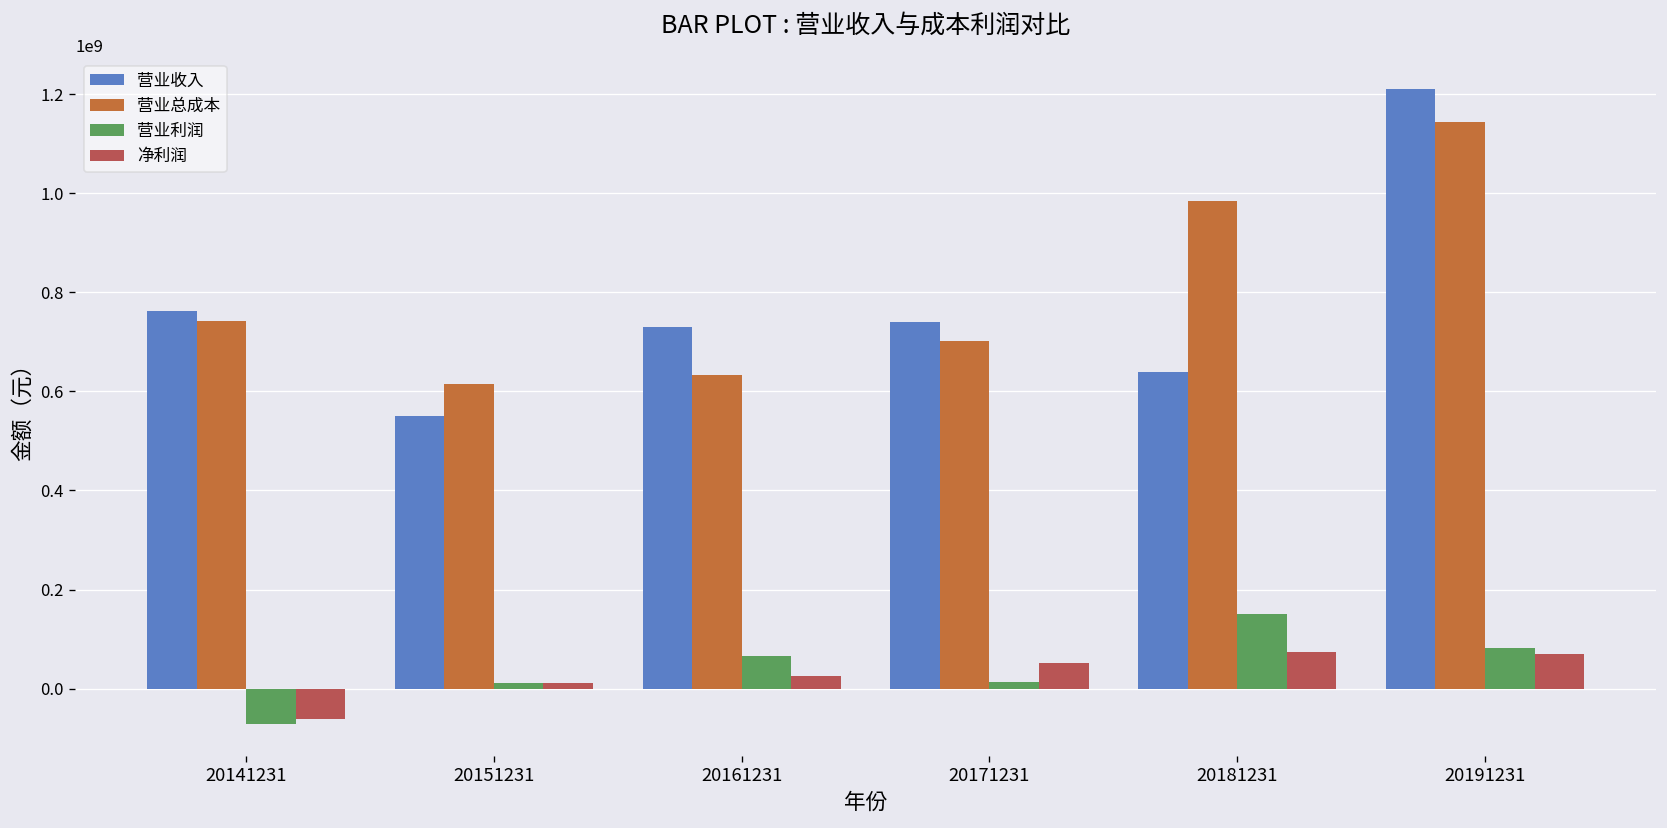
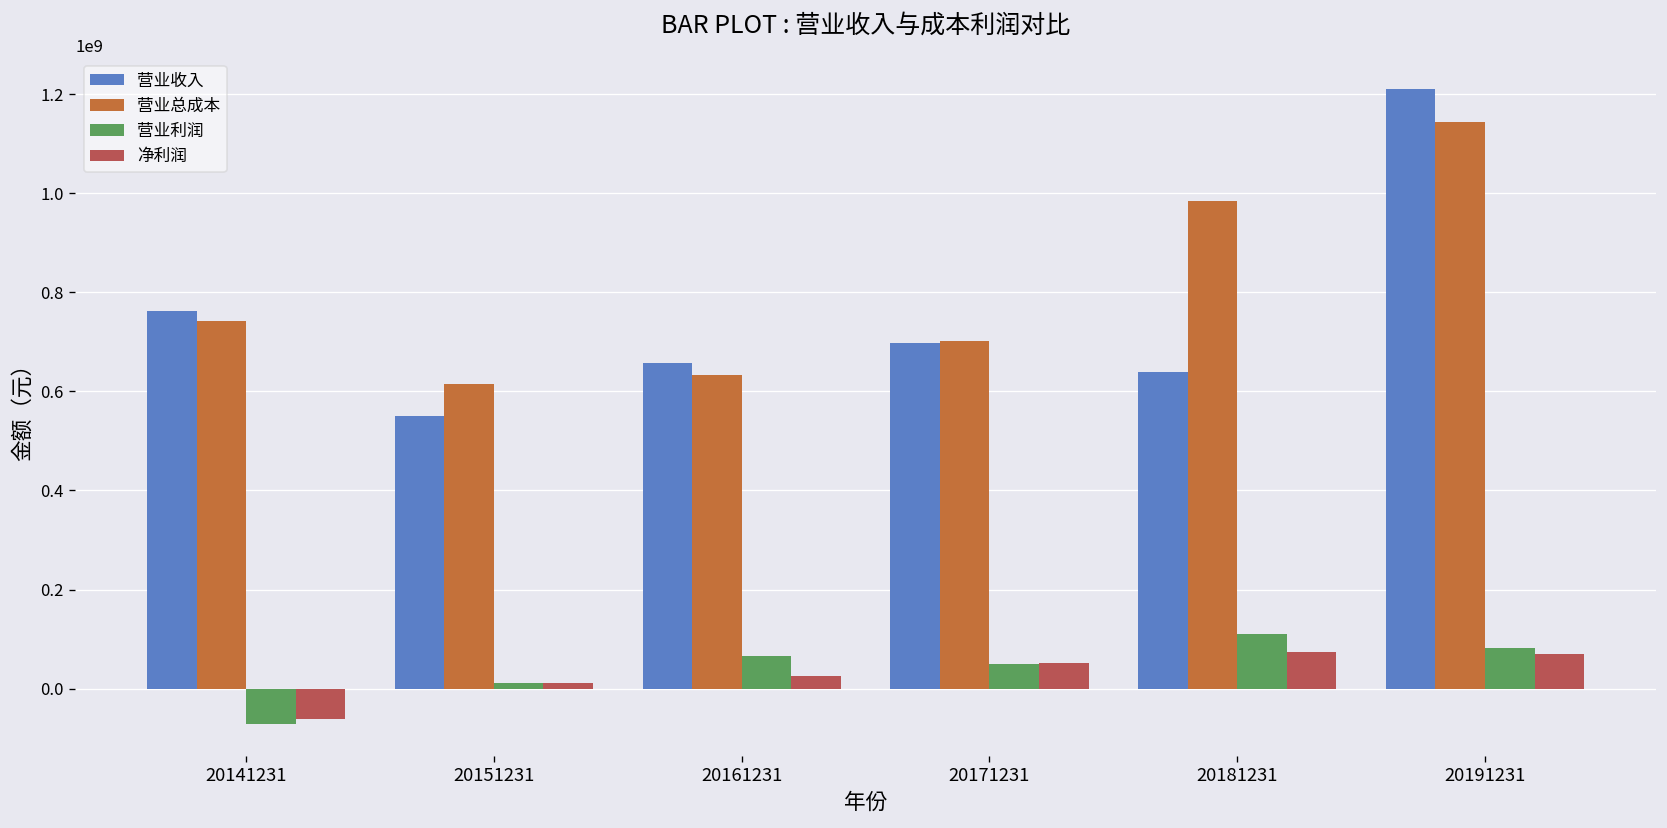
  {
    "营业收入": {
      "20141231": 760000000,
      "20151231": 550000000,
-     "20161231": 730000000,
-     "20171231": 740000000,
+     "20161231": 660000000,
+     "20171231": 700000000,
      "20181231": 640000000,
      "20191231": 1210000000
    },
    "营业利润": {
      "20141231": -70000000,
      "20151231": 10000000,
      "20161231": 70000000,
-     "20171231": 10000000,
-     "20181231": 150000000,
+     "20171231": 50000000,
+     "20181231": 110000000,
      "20191231": 80000000
    }
  }
